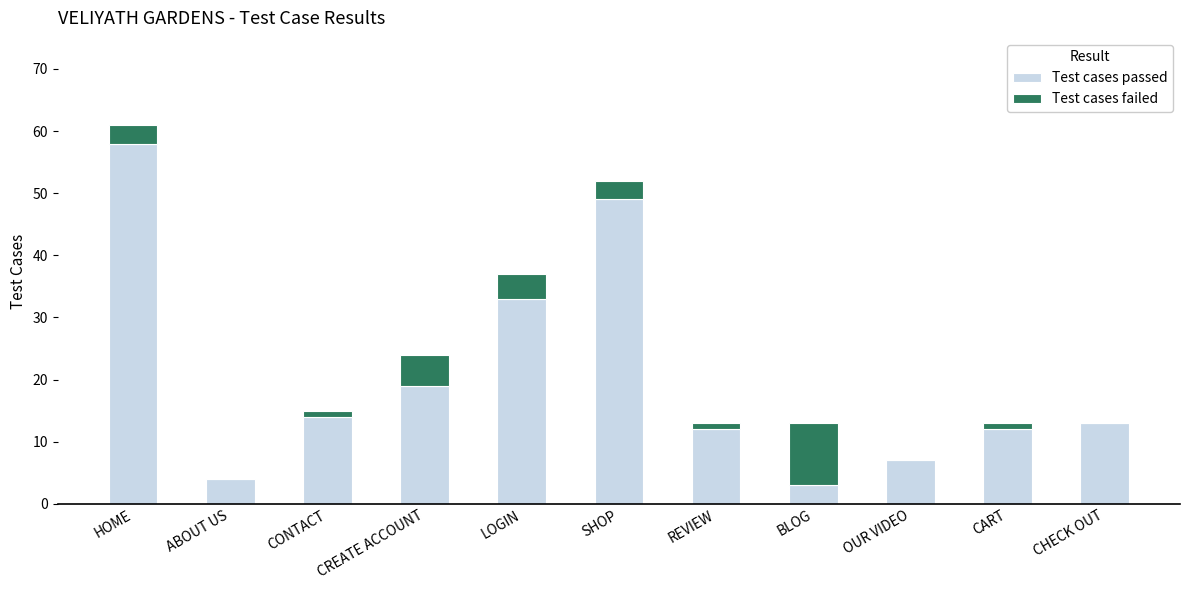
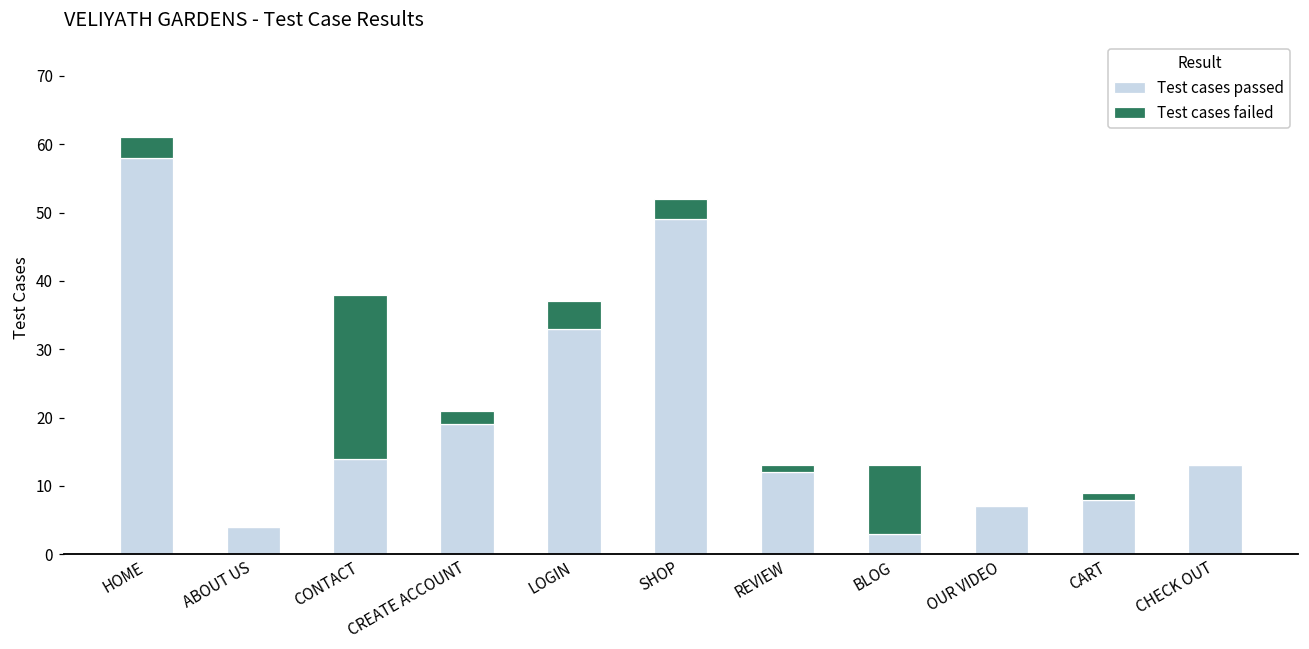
  {
    "Test cases passed": {
      "HOME": 58,
      "ABOUT US": 4,
      "CONTACT": 14,
      "CREATE ACCOUNT": 19,
      "LOGIN": 33,
      "SHOP": 49,
      "REVIEW": 12,
      "BLOG": 3,
      "OUR VIDEO": 7,
-     "CART": 12,
+     "CART": 8,
      "CHECK OUT": 13
    },
    "Test cases failed": {
      "HOME": 3,
      "ABOUT US": 0,
-     "CONTACT": 1,
-     "CREATE ACCOUNT": 5,
+     "CONTACT": 24,
+     "CREATE ACCOUNT": 2,
      "LOGIN": 4,
      "SHOP": 3,
      "REVIEW": 1,
      "BLOG": 10,
      "OUR VIDEO": 0,
      "CART": 1,
      "CHECK OUT": 0
    }
  }
